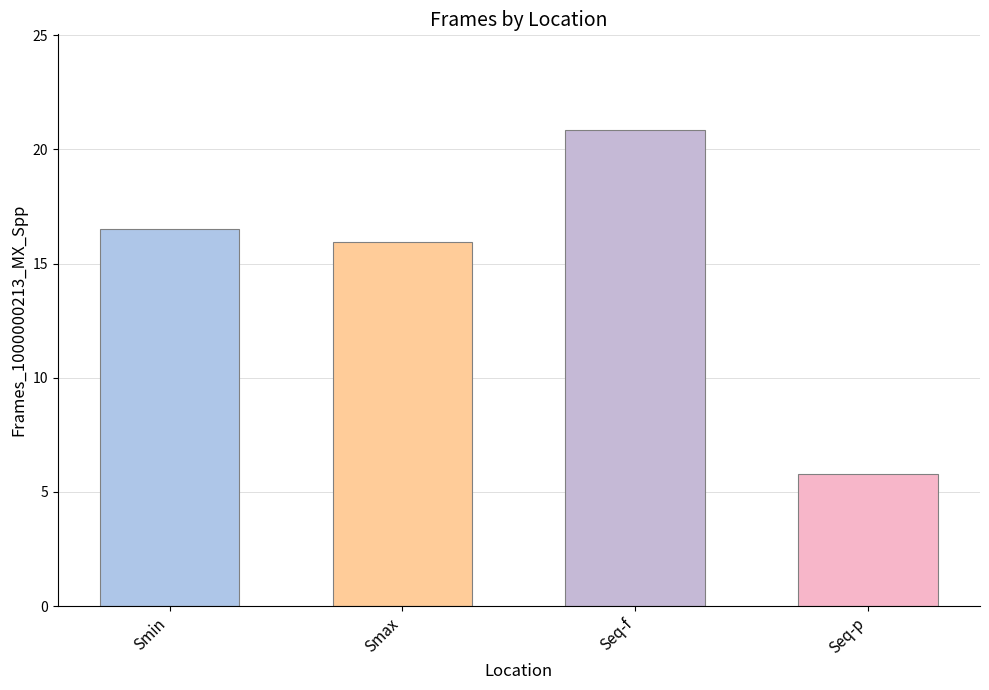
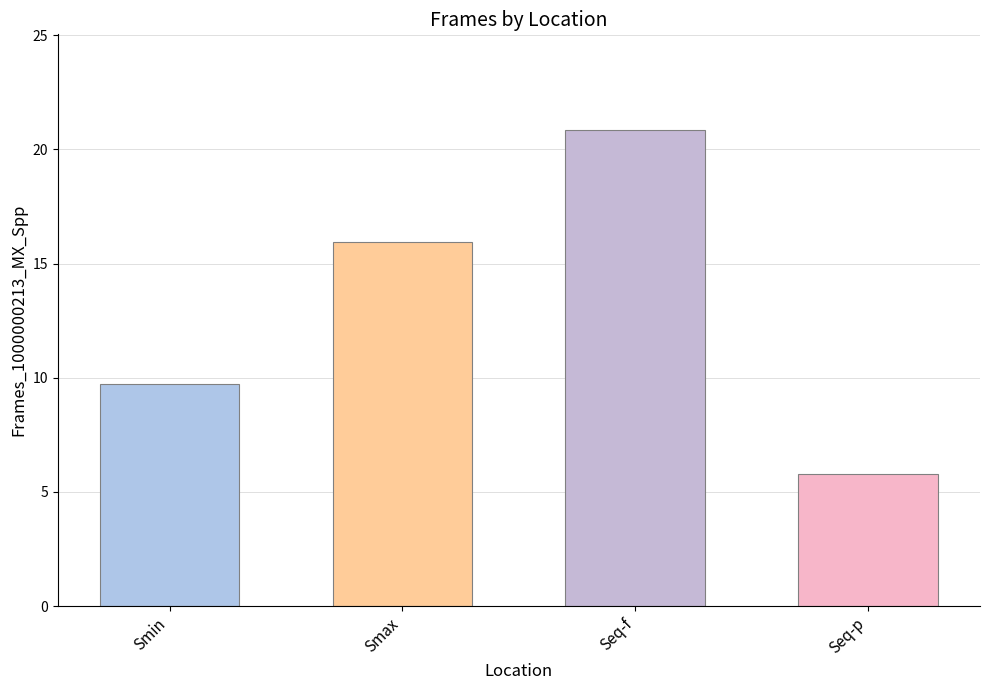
  {
-   "Smin": 16.5,
+   "Smin": 9.7,
    "Smax": 16.0,
    "Seq-f": 20.9,
    "Seq-p": 5.8
  }
